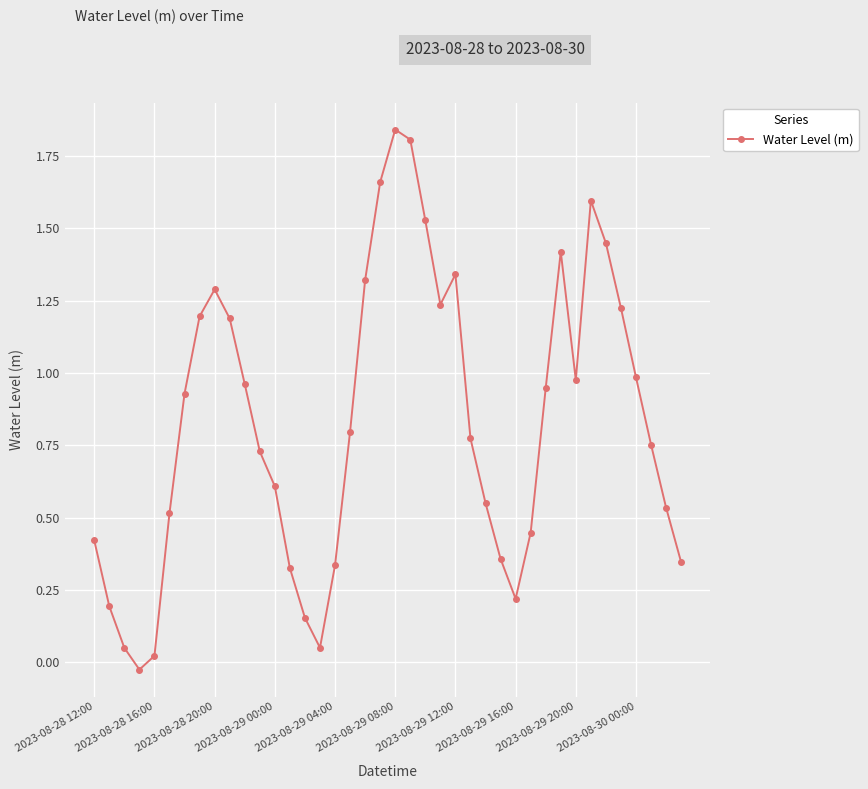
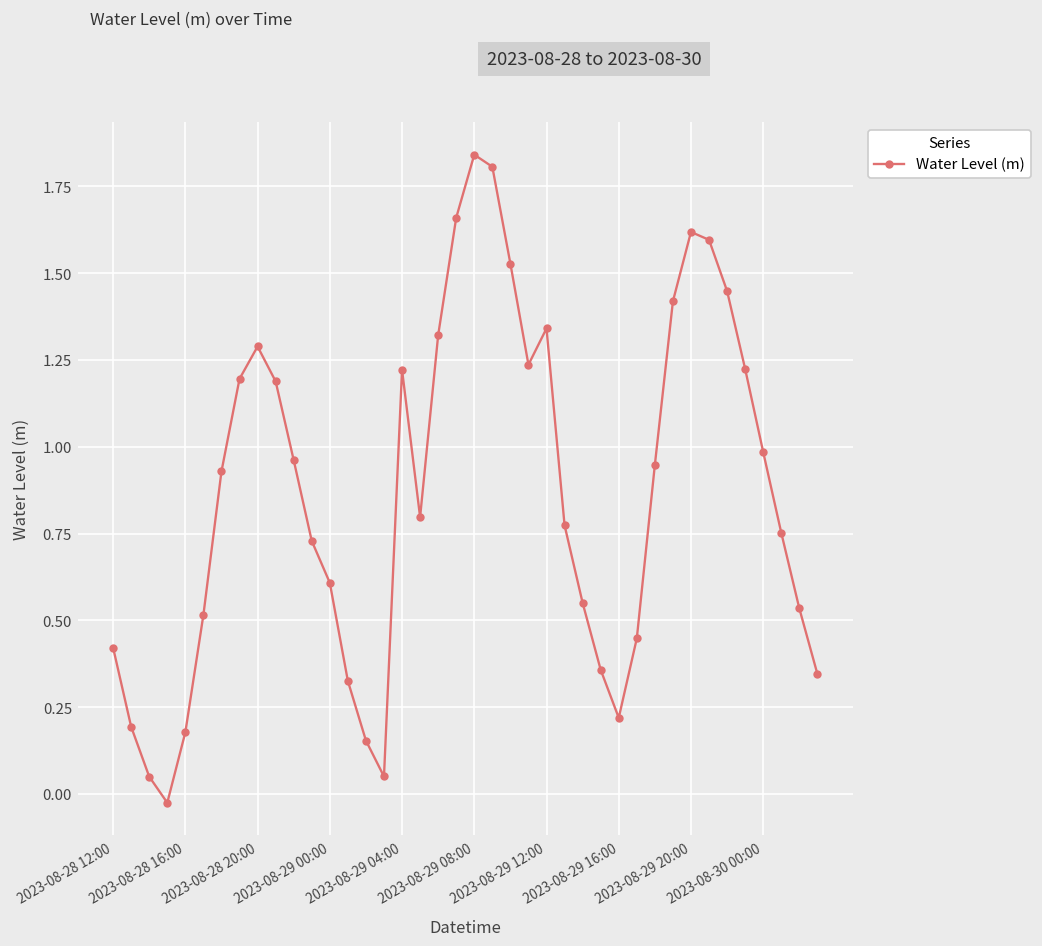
  {
    "2023-08-28 12:00": 0.42,
-   "2023-08-28 16:00": 0.02,
+   "2023-08-28 16:00": 0.18,
    "2023-08-28 20:00": 1.29,
    "2023-08-29 00:00": 0.61,
-   "2023-08-29 04:00": 0.34,
+   "2023-08-29 04:00": 1.22,
    "2023-08-29 08:00": 1.84,
    "2023-08-29 12:00": 1.34,
    "2023-08-29 16:00": 0.22,
-   "2023-08-29 20:00": 0.98,
+   "2023-08-29 20:00": 1.62,
    "2023-08-30 00:00": 0.98
  }
